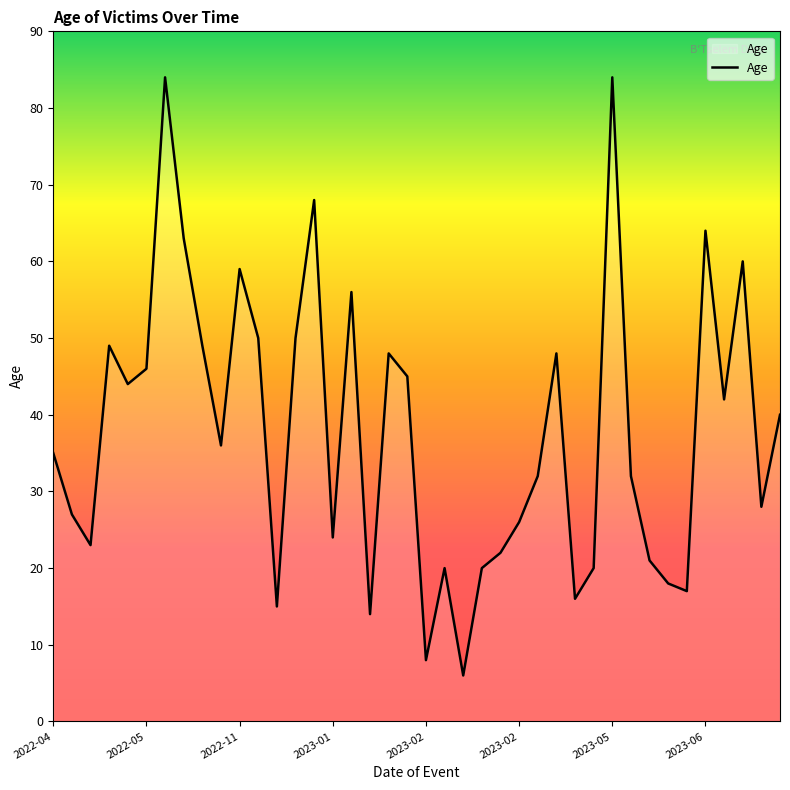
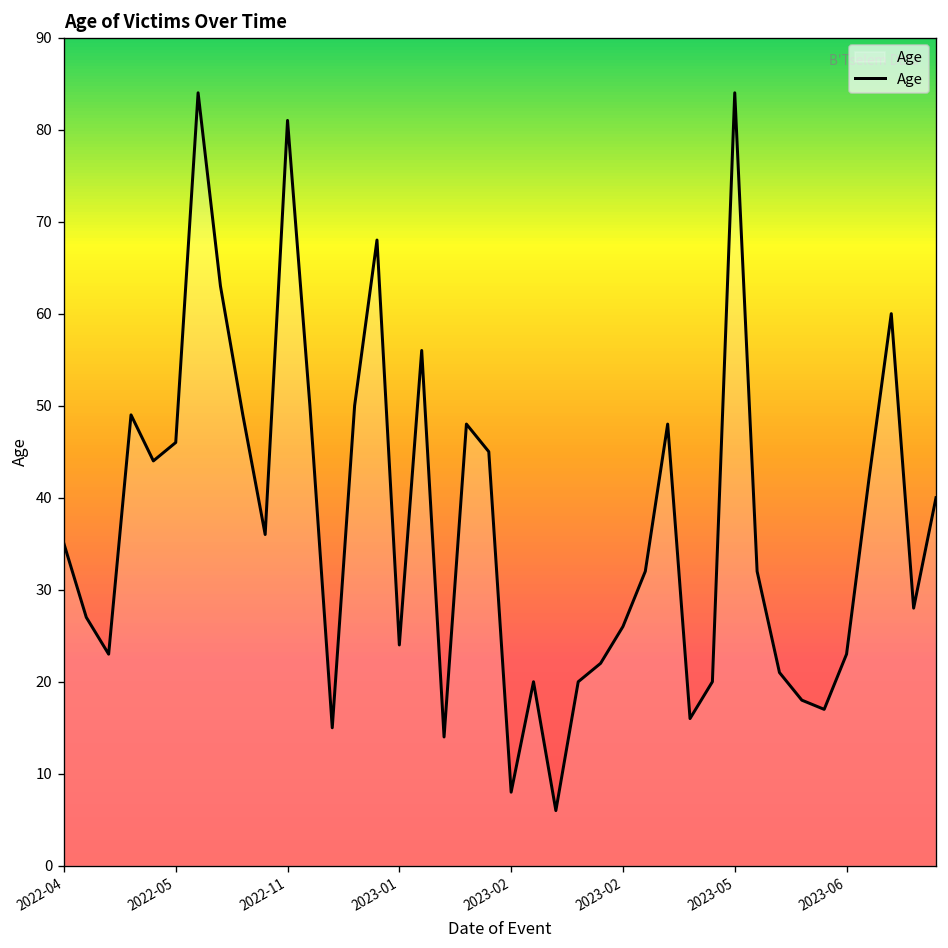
  {
    "2022-04": 35,
    "2022-05": 46,
-   "2022-11": 59,
+   "2022-11": 81,
    "2023-01": 24,
    "2023-05": 84,
-   "2023-06": 64
+   "2023-06": 23
  }
